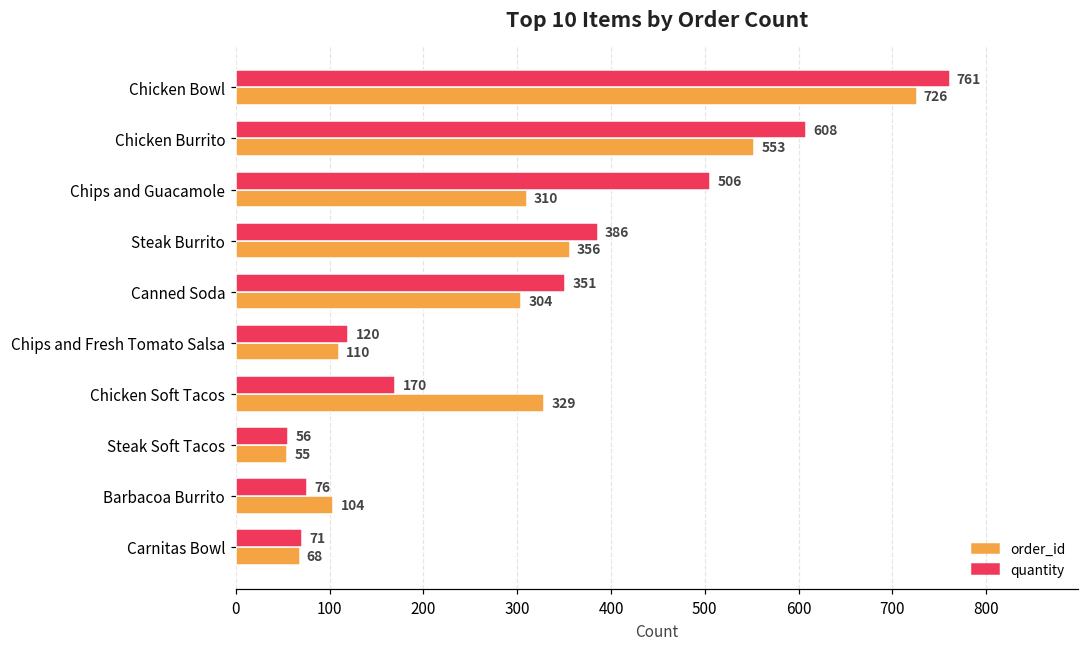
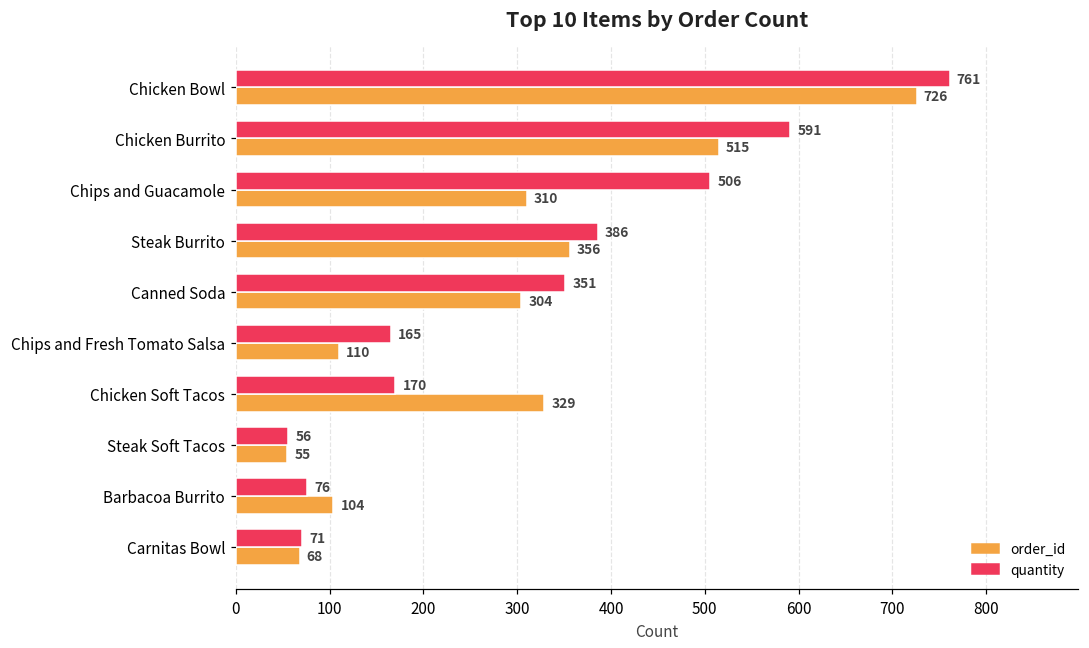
  {
    "order_id": {
      "Chicken Bowl": 726,
-     "Chicken Burrito": 553,
+     "Chicken Burrito": 515,
      "Chips and Guacamole": 310,
      "Steak Burrito": 356,
      "Canned Soda": 304,
      "Chips and Fresh Tomato Salsa": 110,
      "Chicken Soft Tacos": 329,
      "Steak Soft Tacos": 55,
      "Barbacoa Burrito": 104,
      "Carnitas Bowl": 68
    },
    "quantity": {
      "Chicken Bowl": 761,
-     "Chicken Burrito": 608,
+     "Chicken Burrito": 591,
      "Chips and Guacamole": 506,
      "Steak Burrito": 386,
      "Canned Soda": 351,
-     "Chips and Fresh Tomato Salsa": 120,
+     "Chips and Fresh Tomato Salsa": 165,
      "Chicken Soft Tacos": 170,
      "Steak Soft Tacos": 56,
      "Barbacoa Burrito": 76,
      "Carnitas Bowl": 71
    }
  }
